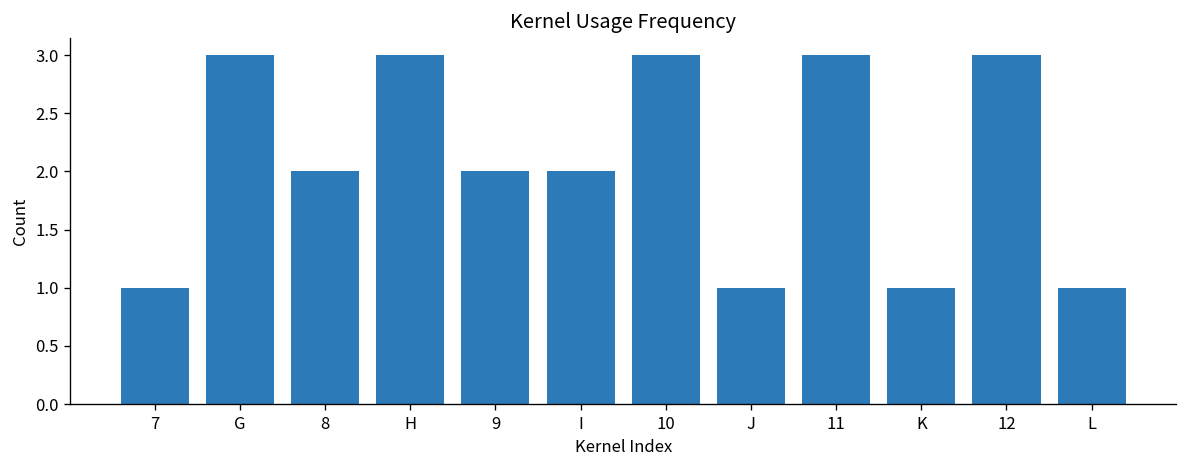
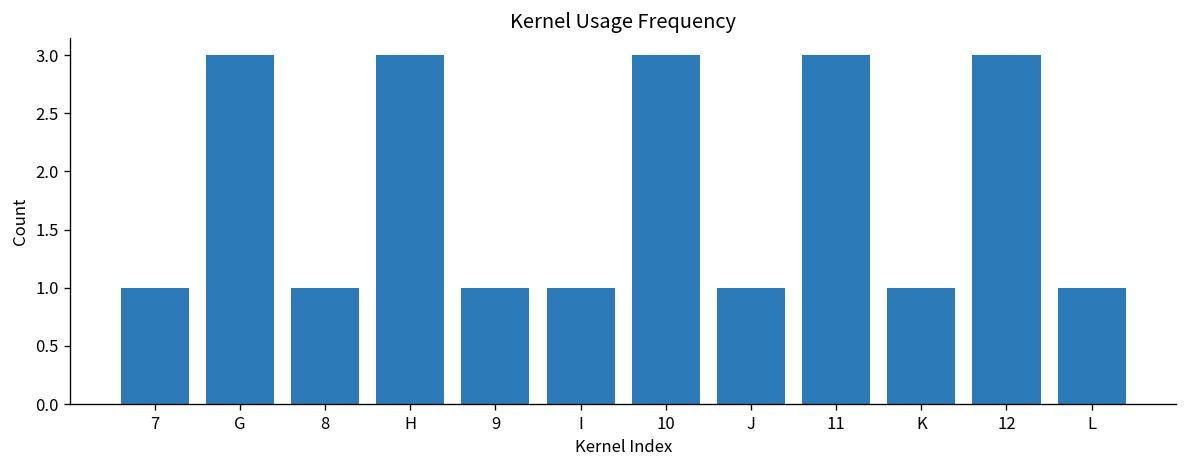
  {
    "7": 1,
    "G": 3,
-   "8": 2,
+   "8": 1,
    "H": 3,
-   "9": 2,
-   "I": 2,
+   "9": 1,
+   "I": 1,
    "10": 3,
    "J": 1,
    "11": 3,
    "K": 1,
    "12": 3,
    "L": 1
  }
